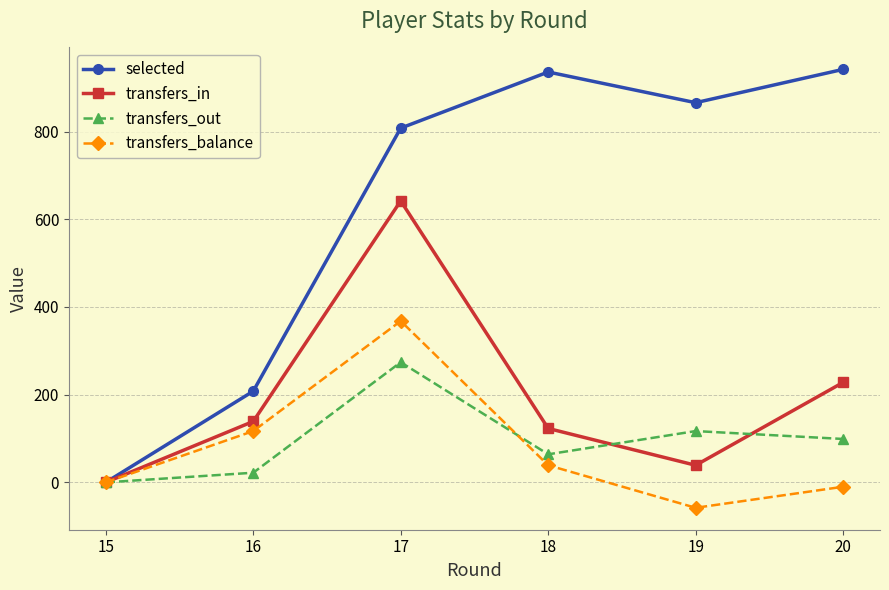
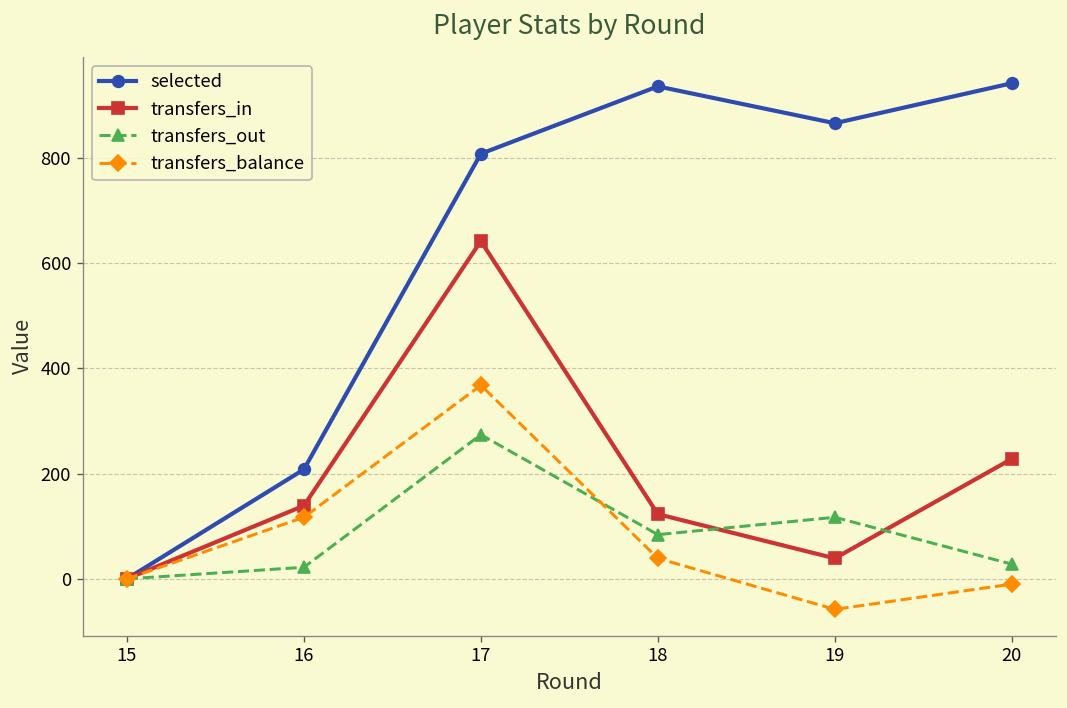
  {
    "selected": {
      "16": 210,
      "17": 810,
      "18": 940,
      "19": 870,
      "20": 940
    },
    "transfers_in": {
      "16": 140,
      "17": 640,
      "18": 120,
      "19": 40,
      "20": 230
    },
    "transfers_out": {
      "16": 20,
      "17": 270,
-     "18": 60,
+     "18": 80,
      "19": 120,
-     "20": 100
+     "20": 30
    },
    "transfers_balance": {
      "16": 120,
      "17": 370,
      "18": 40,
      "19": -60,
      "20": -10
    }
  }
